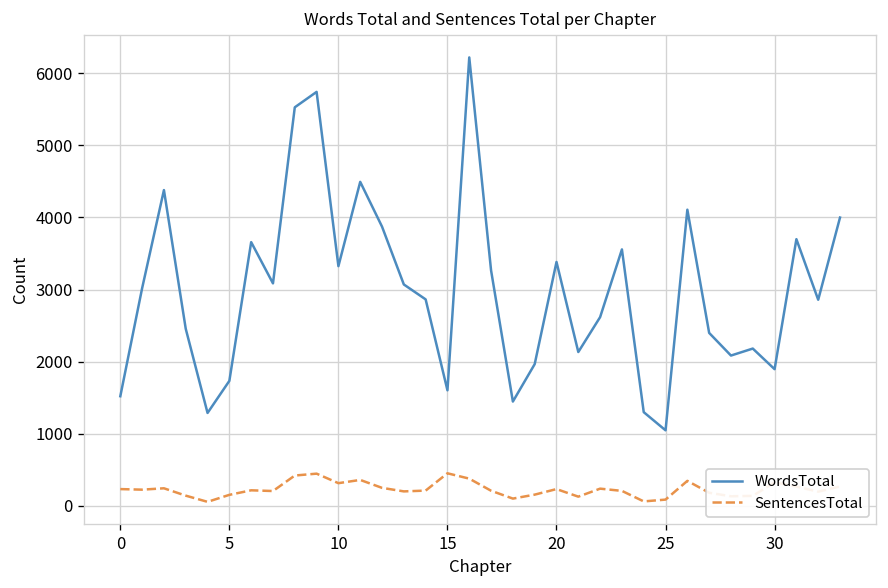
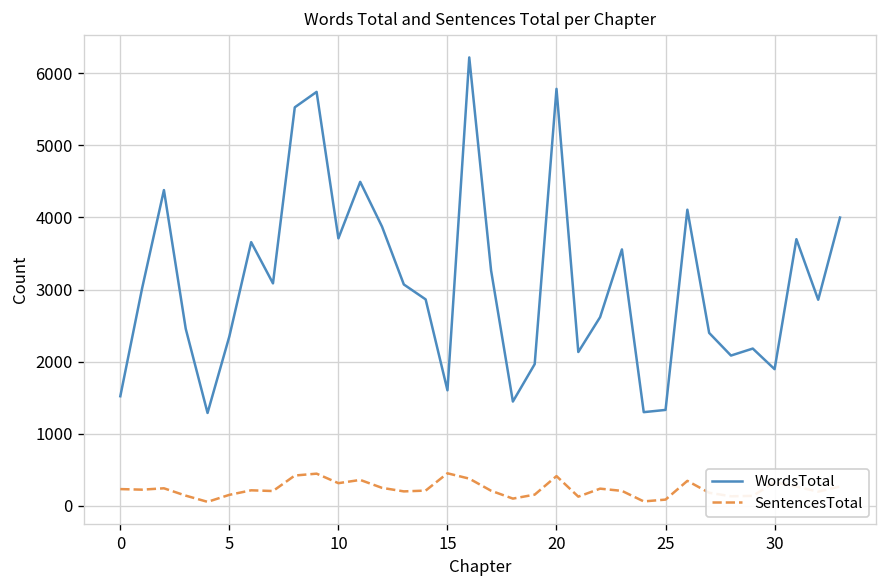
  {
    "WordsTotal": {
      "0": 1500,
-     "5": 1700,
-     "10": 3300,
+     "5": 2400,
+     "10": 3700,
      "15": 1600,
-     "20": 3400,
-     "25": 1000,
+     "20": 5800,
+     "25": 1300,
      "30": 1900
    },
    "SentencesTotal": {
      "0": 200,
      "5": 200,
      "10": 300,
      "15": 500,
-     "20": 200,
+     "20": 400,
      "25": 100
    }
  }
